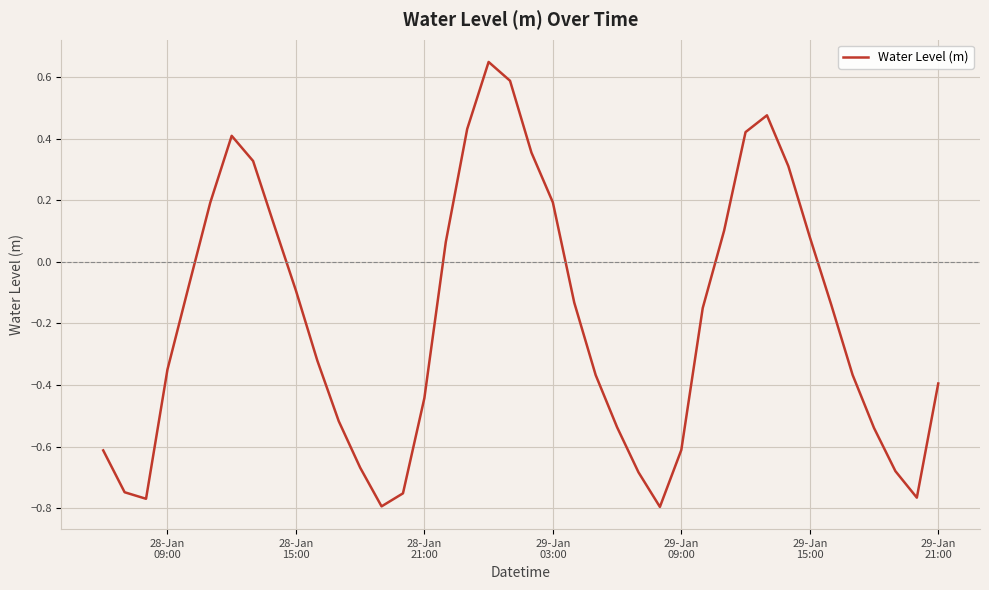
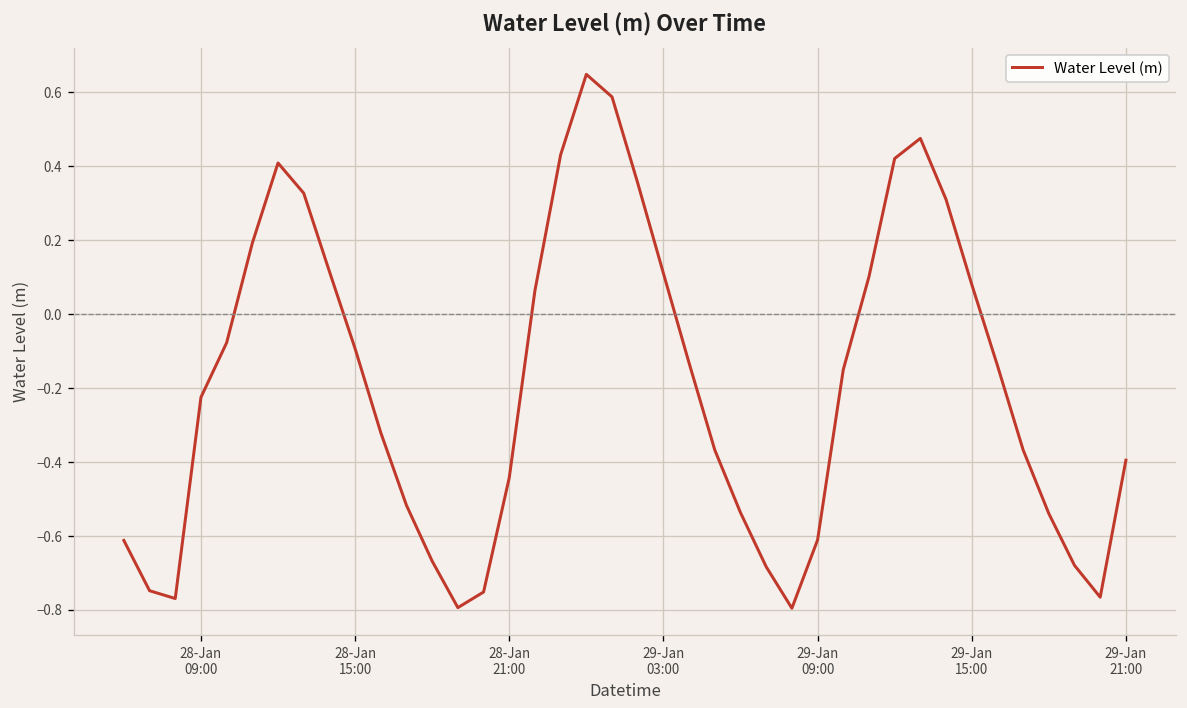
  {
-   "28-Jan 09:00": -0.35,
+   "28-Jan 09:00": -0.22,
    "28-Jan 15:00": -0.09,
    "28-Jan 21:00": -0.44,
-   "29-Jan 03:00": 0.19,
+   "29-Jan 03:00": 0.11,
    "29-Jan 09:00": -0.61,
    "29-Jan 15:00": 0.08,
    "29-Jan 21:00": -0.39
  }
